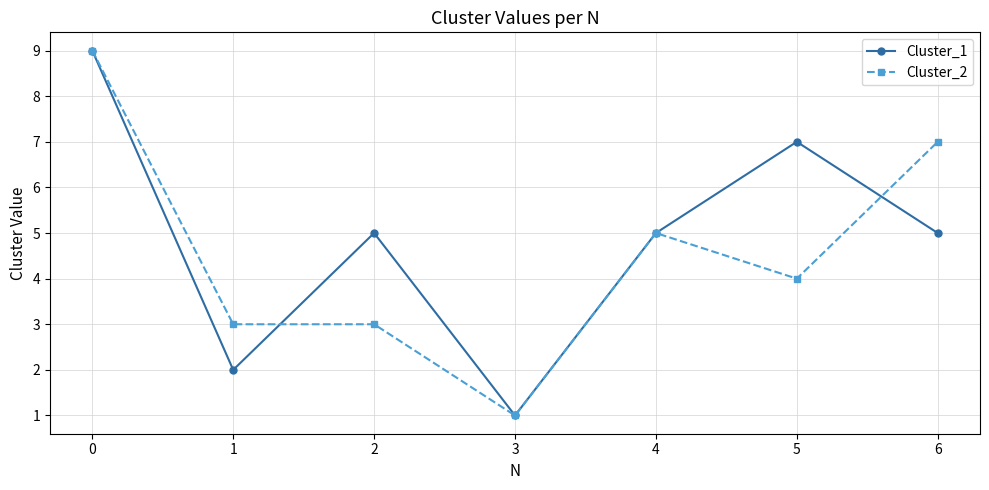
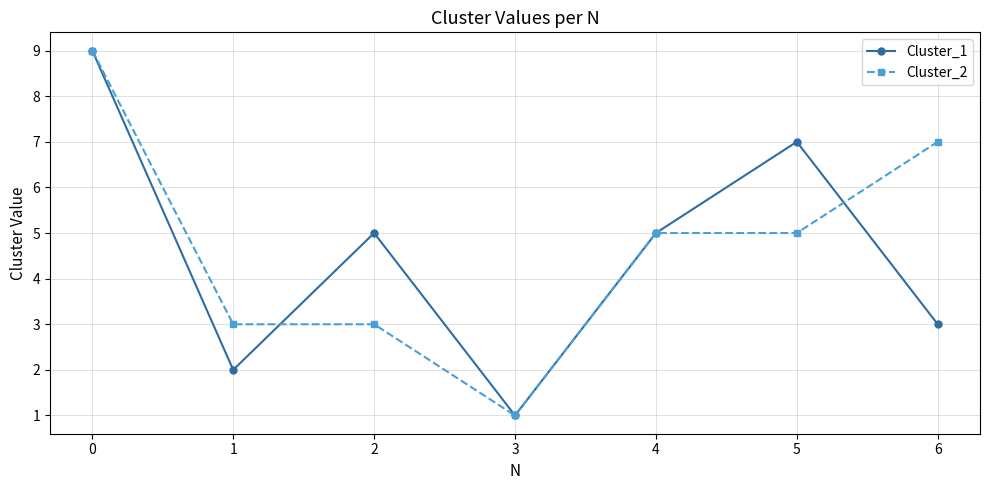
  {
    "Cluster_1": {
      "1": 2,
      "2": 5,
      "5": 7,
-     "6": 5
+     "6": 3
    },
    "Cluster_2": {
      "1": 3,
      "2": 3,
-     "5": 4,
+     "5": 5,
      "6": 7
    }
  }
